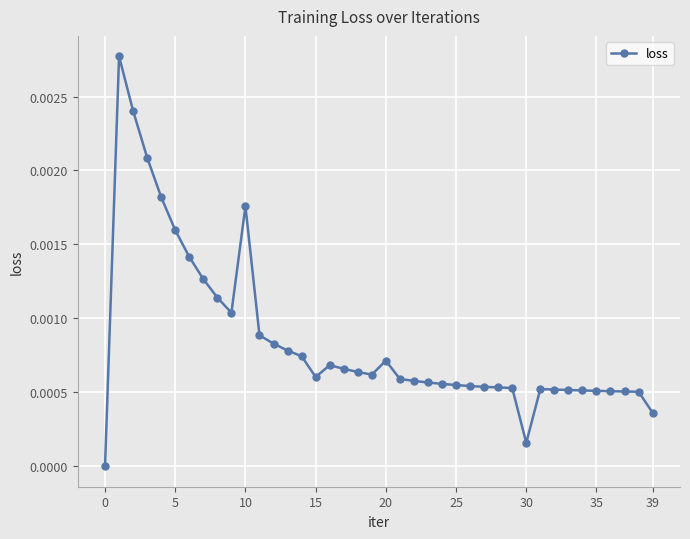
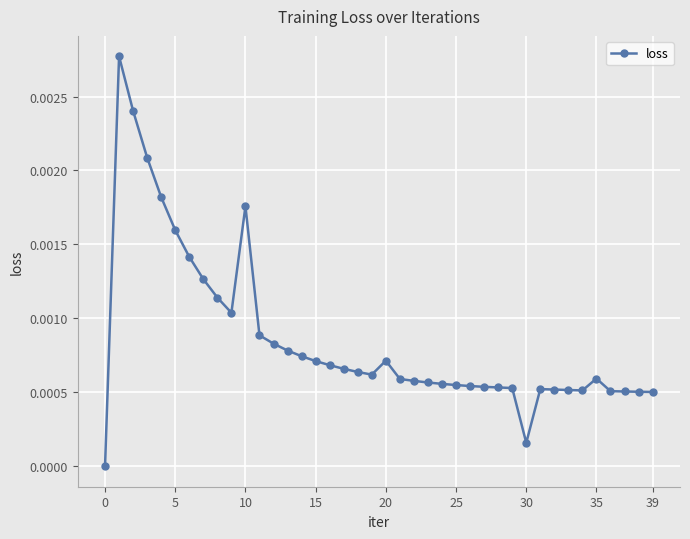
  {
    "0": 0.00000,
    "5": 0.00160,
    "10": 0.00176,
-   "15": 0.00060,
+   "15": 0.00071,
    "20": 0.00071,
    "25": 0.00055,
    "30": 0.00016,
-   "35": 0.00051,
-   "39": 0.00036
+   "35": 0.00059,
+   "39": 0.00050
  }
